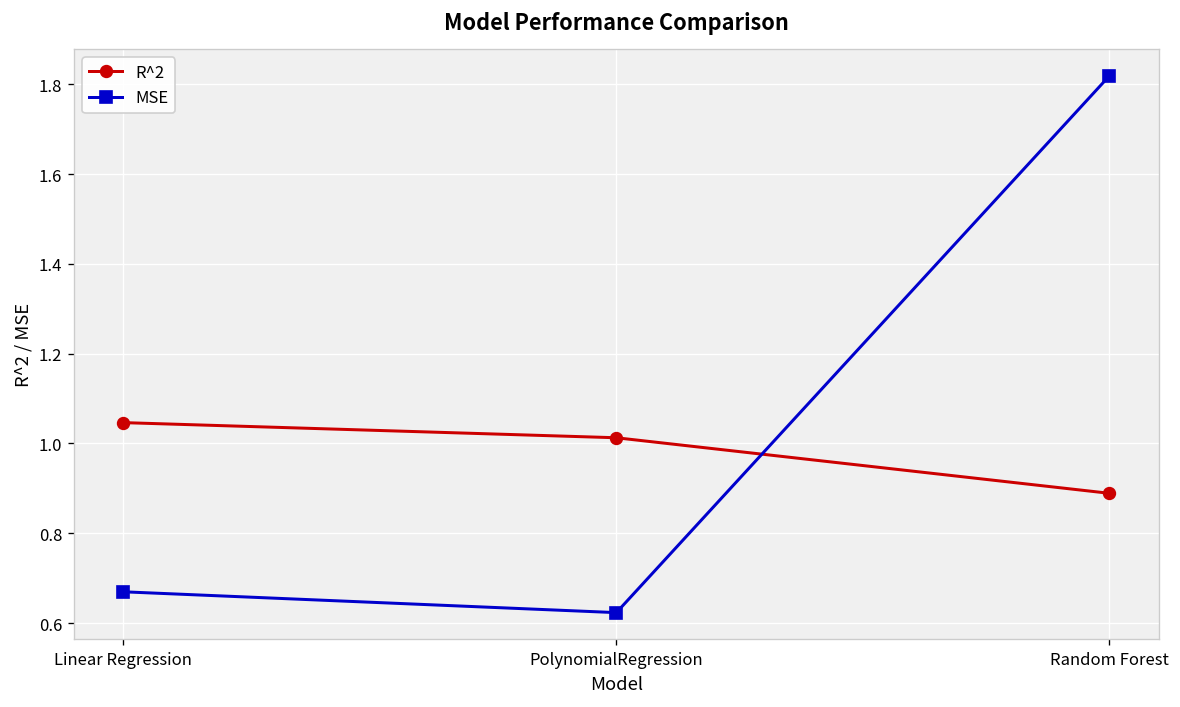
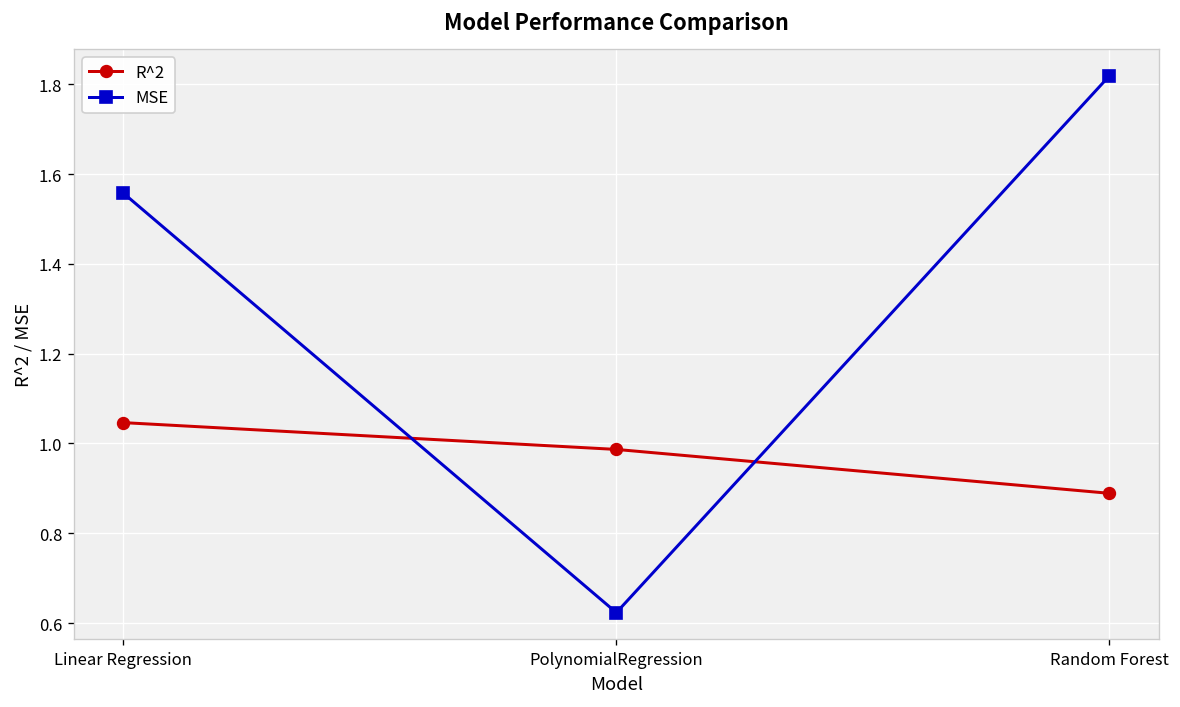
  {
    "R^2": {
      "Linear Regression": 1.05,
-     "PolynomialRegression": 1.01,
+     "PolynomialRegression": 0.99,
      "Random Forest": 0.89
    },
    "MSE": {
-     "Linear Regression": 0.67,
+     "Linear Regression": 1.56,
      "PolynomialRegression": 0.62,
      "Random Forest": 1.82
    }
  }
